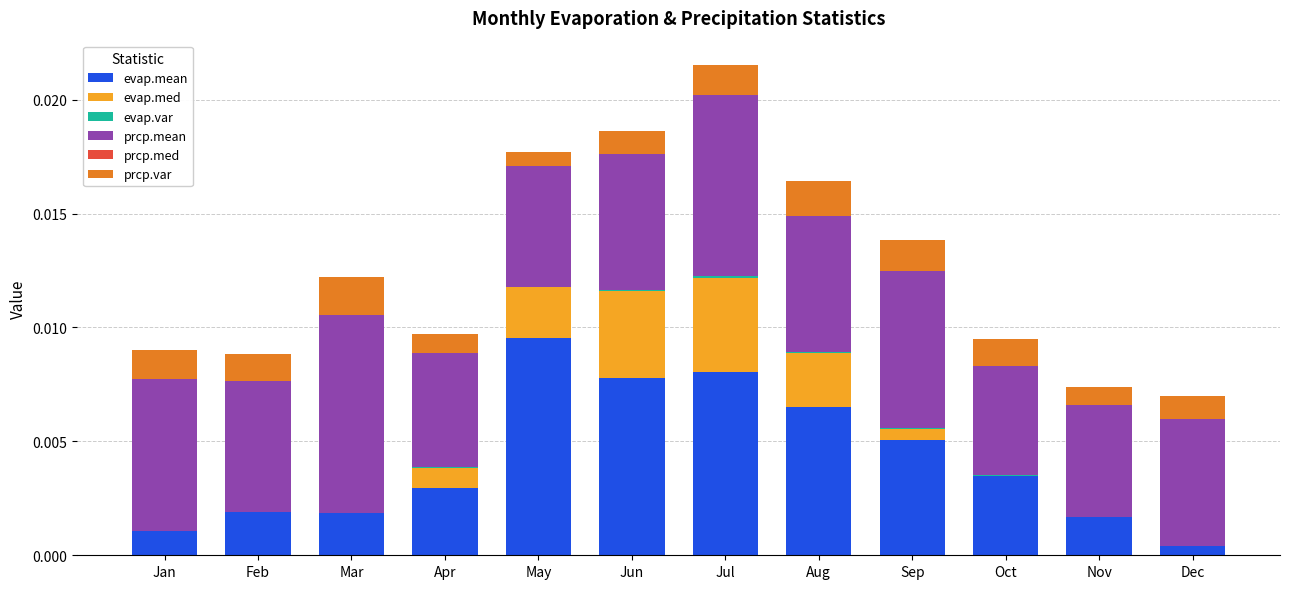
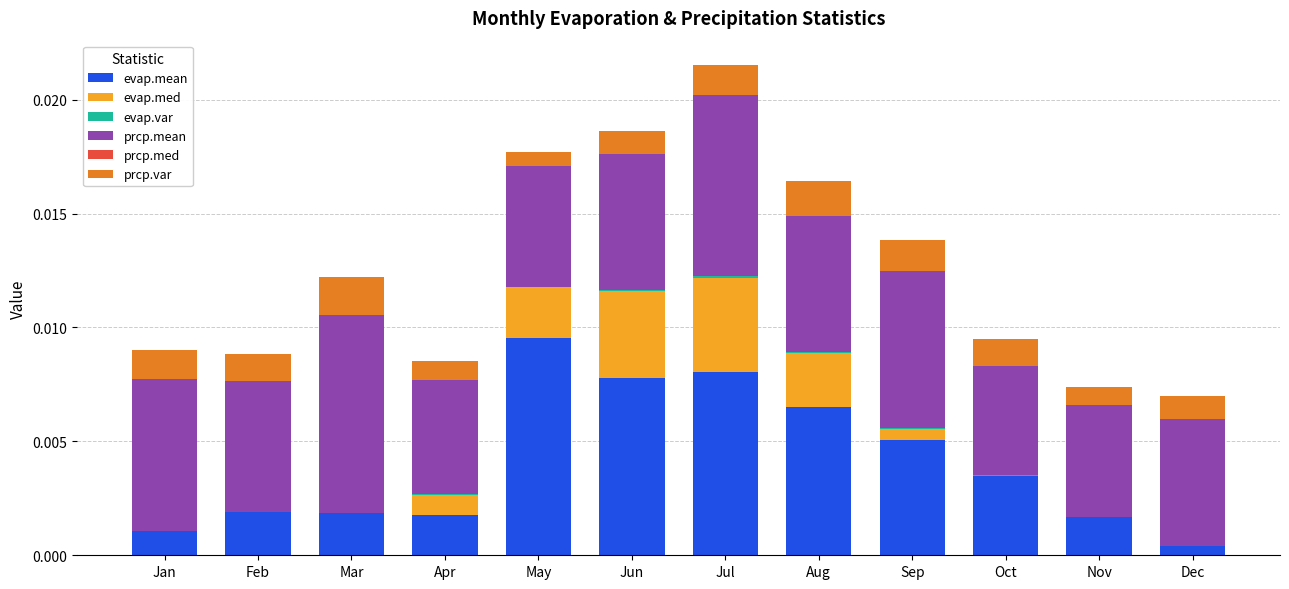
  {
    "evap.mean": {
      "Jan": 0.0011,
      "Feb": 0.0019,
      "Mar": 0.0019,
-     "Apr": 0.0029,
+     "Apr": 0.0018,
      "May": 0.0096,
      "Jun": 0.0078,
      "Jul": 0.0080,
      "Aug": 0.0065,
      "Sep": 0.0051,
      "Oct": 0.0035,
      "Nov": 0.0017,
      "Dec": 0.0004
    }
  }
